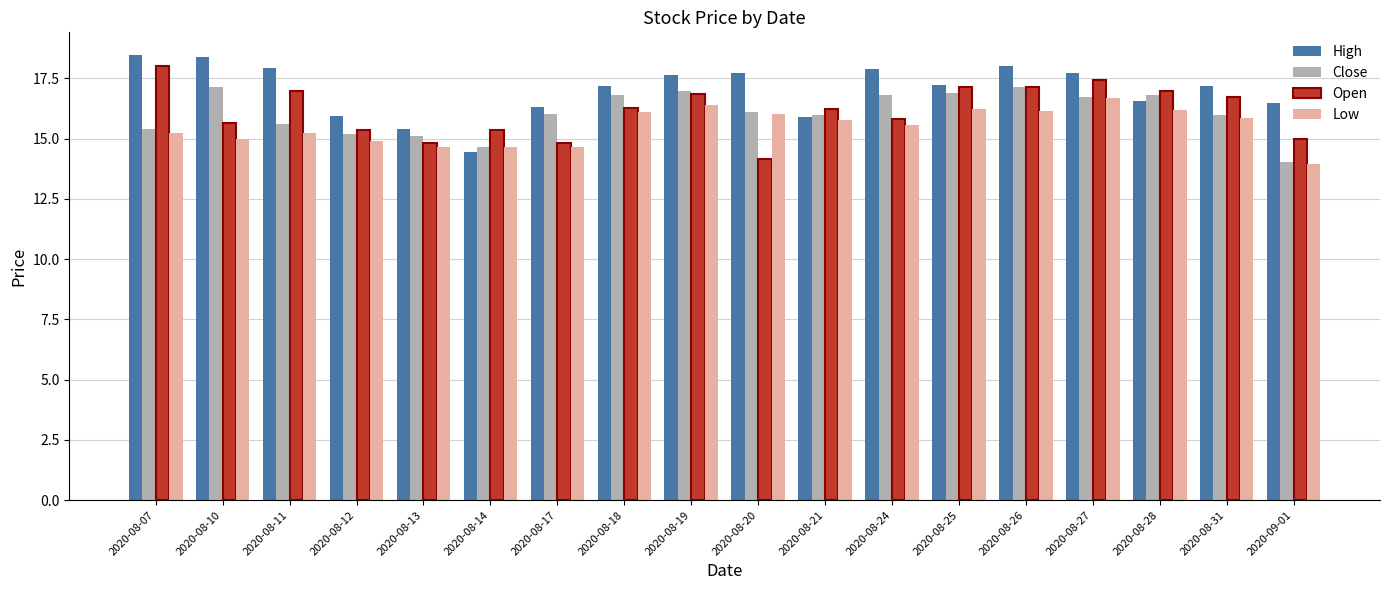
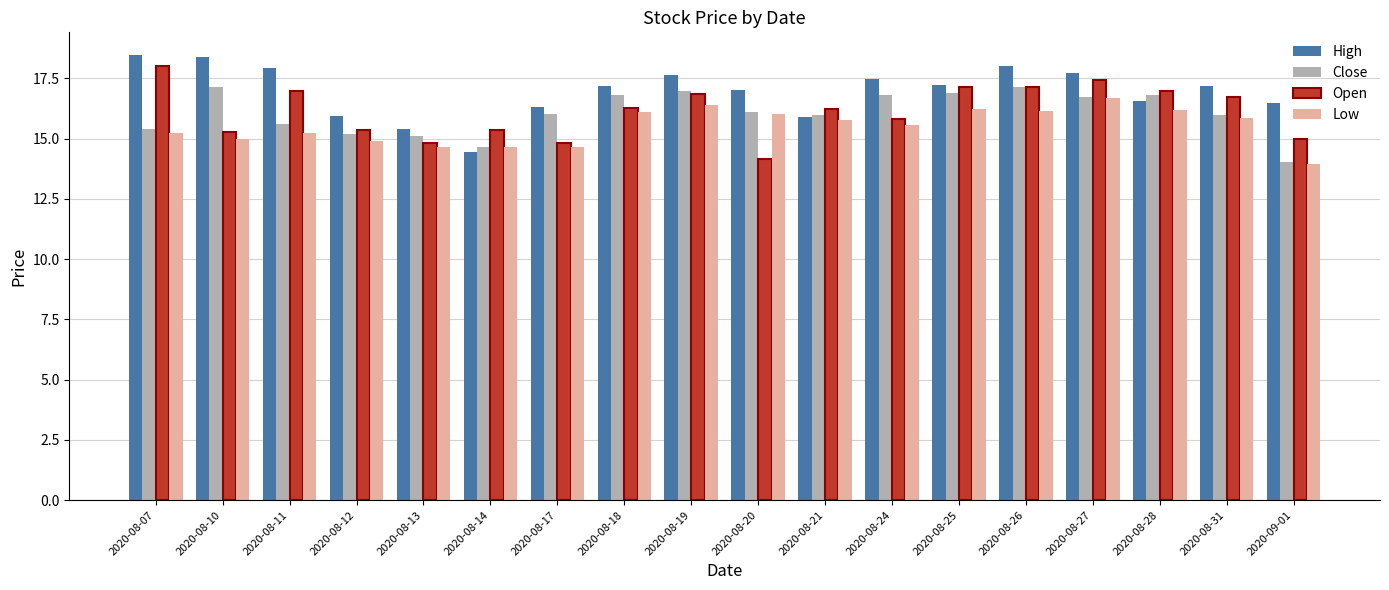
  {
    "High": {
      "2020-08-07": 18.5,
      "2020-08-10": 18.4,
      "2020-08-11": 17.9,
      "2020-08-12": 16.0,
      "2020-08-13": 15.4,
      "2020-08-14": 14.4,
      "2020-08-17": 16.3,
      "2020-08-18": 17.2,
      "2020-08-19": 17.6,
-     "2020-08-20": 17.7,
+     "2020-08-20": 17.0,
      "2020-08-21": 15.9,
-     "2020-08-24": 17.9,
+     "2020-08-24": 17.5,
      "2020-08-25": 17.2,
      "2020-08-26": 18.0,
      "2020-08-27": 17.7,
      "2020-08-28": 16.6,
      "2020-08-31": 17.2,
      "2020-09-01": 16.5
    },
    "Open": {
      "2020-08-07": 18.0,
-     "2020-08-10": 15.6,
+     "2020-08-10": 15.3,
      "2020-08-11": 17.0,
      "2020-08-12": 15.4,
      "2020-08-13": 14.8,
      "2020-08-14": 15.4,
      "2020-08-17": 14.8,
      "2020-08-18": 16.3,
      "2020-08-19": 16.9,
      "2020-08-20": 14.1,
      "2020-08-21": 16.3,
      "2020-08-24": 15.8,
      "2020-08-25": 17.1,
      "2020-08-26": 17.1,
      "2020-08-27": 17.4,
      "2020-08-28": 17.0,
      "2020-08-31": 16.7,
      "2020-09-01": 15.0
    }
  }
